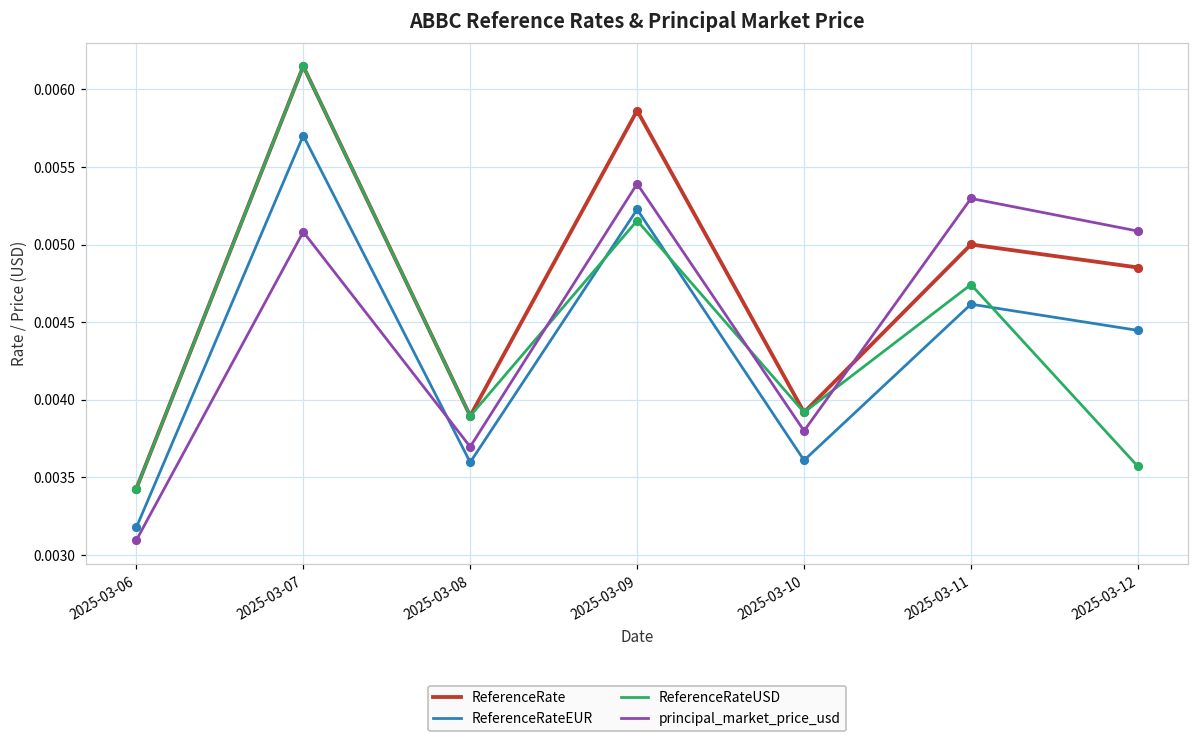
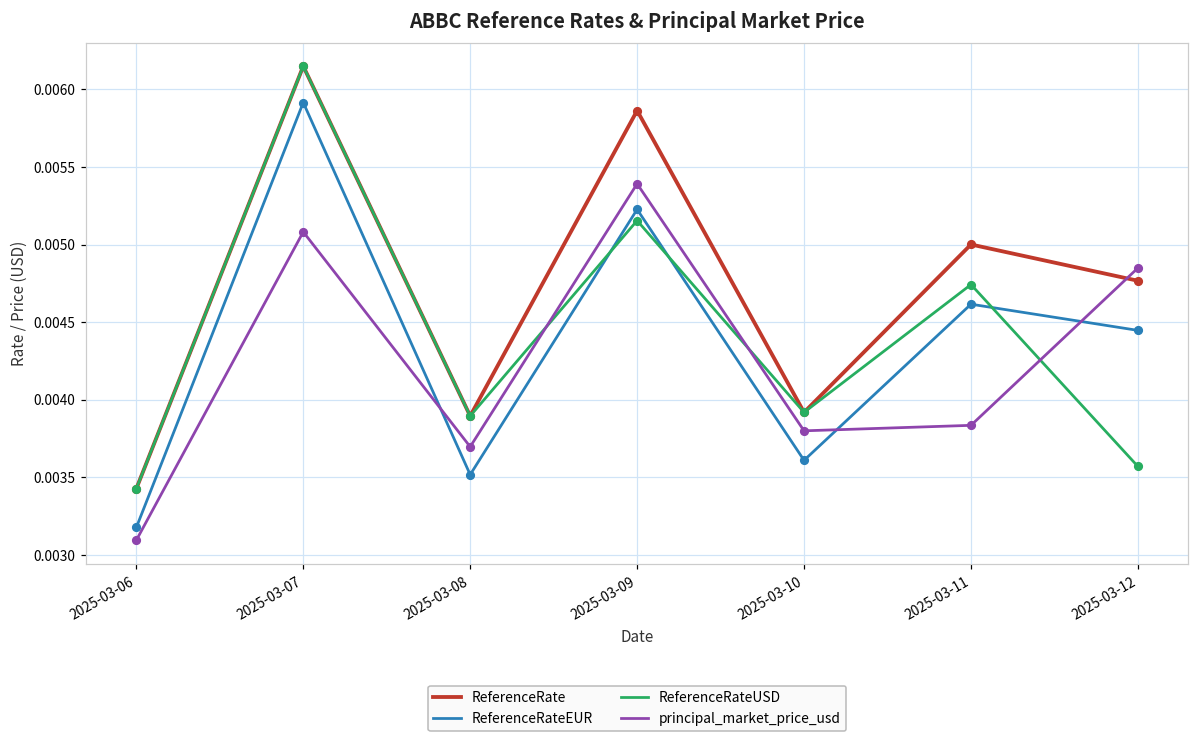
  {
    "ReferenceRate": {
      "2025-03-09": 0.00586,
      "2025-03-11": 0.00500,
-     "2025-03-12": 0.00485
+     "2025-03-12": 0.00477
    },
    "ReferenceRateEUR": {
      "2025-03-06": 0.00318,
-     "2025-03-07": 0.00570,
-     "2025-03-08": 0.00360,
+     "2025-03-07": 0.00592,
+     "2025-03-08": 0.00352,
      "2025-03-09": 0.00523,
      "2025-03-10": 0.00361,
      "2025-03-11": 0.00462,
      "2025-03-12": 0.00445
    },
    "ReferenceRateUSD": {
      "2025-03-09": 0.00515,
      "2025-03-11": 0.00474,
      "2025-03-12": 0.00357
    },
    "principal_market_price_usd": {
      "2025-03-06": 0.00309,
      "2025-03-07": 0.00508,
      "2025-03-08": 0.00370,
      "2025-03-09": 0.00539,
      "2025-03-10": 0.00380,
-     "2025-03-11": 0.00530,
-     "2025-03-12": 0.00509
+     "2025-03-11": 0.00383,
+     "2025-03-12": 0.00485
    }
  }
